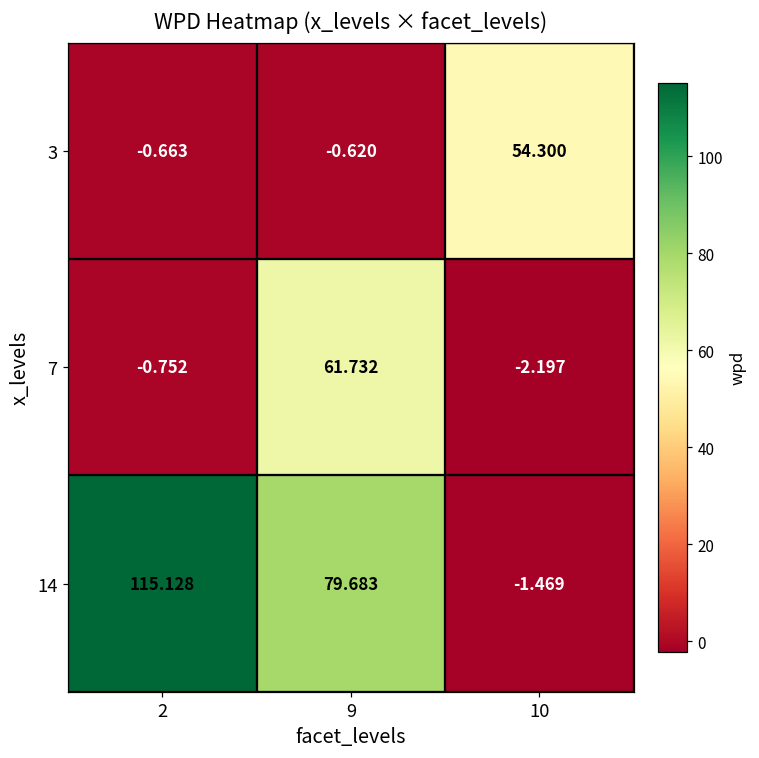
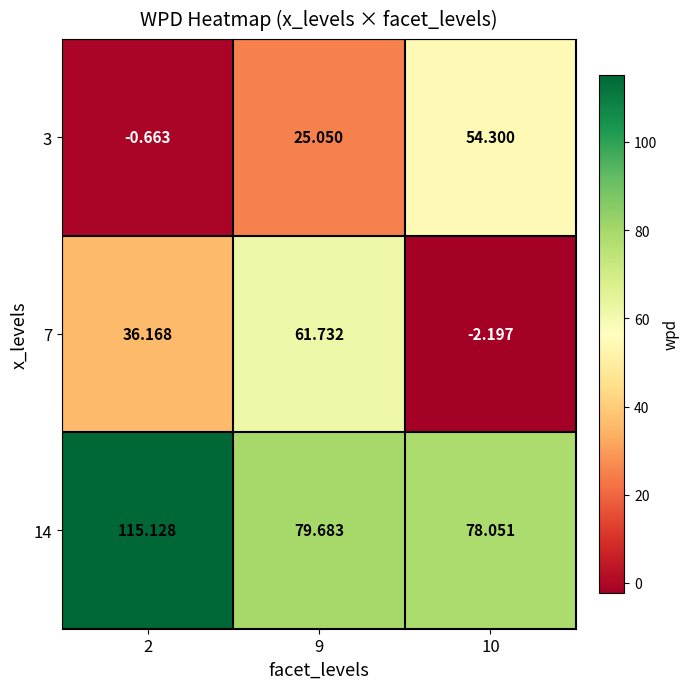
  {
    "3": {
      "2": -0.663,
-     "9": -0.620,
+     "9": 25.050,
      "10": 54.300
    },
    "7": {
-     "2": -0.752,
+     "2": 36.168,
      "9": 61.732,
      "10": -2.197
    },
    "14": {
      "2": 115.128,
      "9": 79.683,
-     "10": -1.469
+     "10": 78.051
    }
  }
